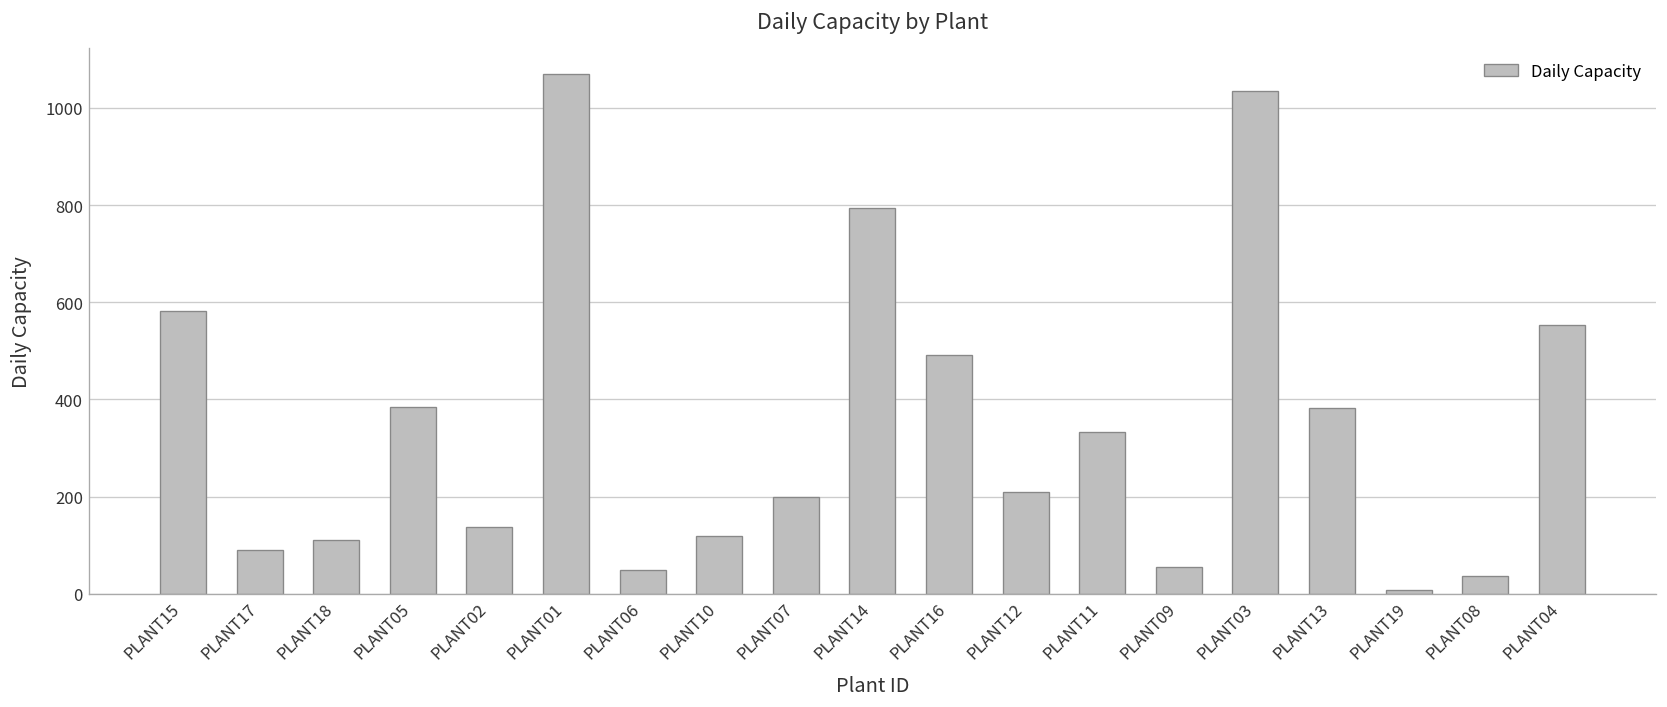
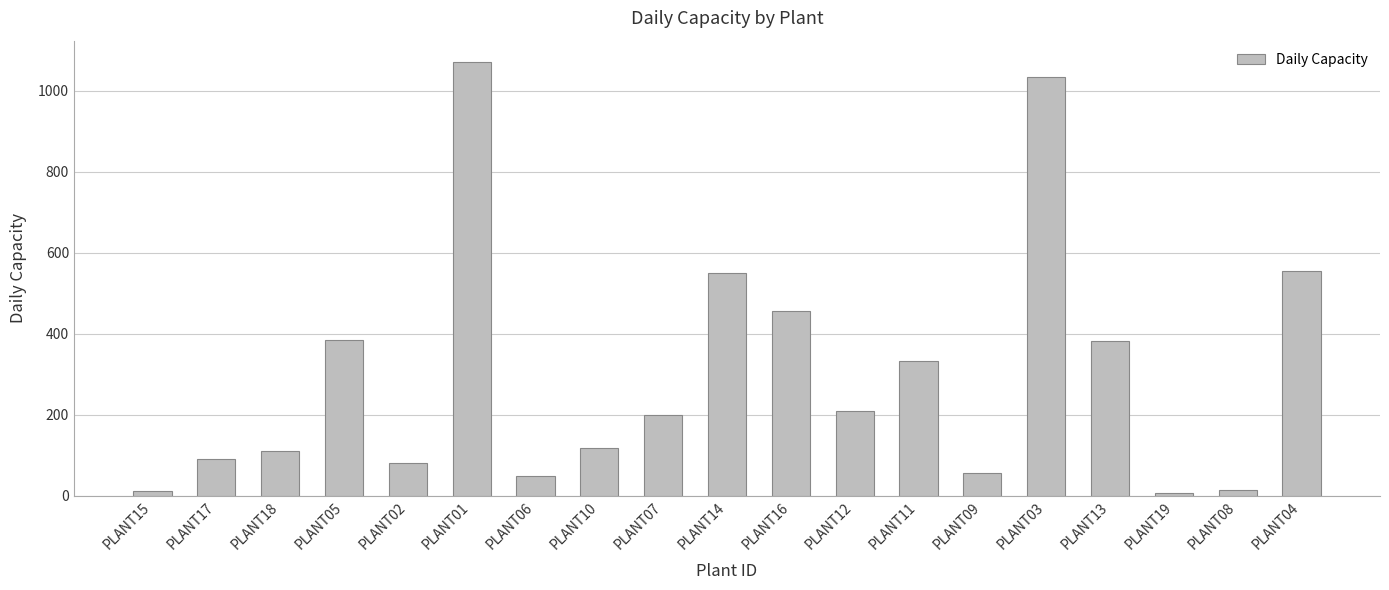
  {
-   "PLANT15": 580,
+   "PLANT15": 10,
    "PLANT17": 90,
    "PLANT18": 110,
    "PLANT05": 390,
-   "PLANT02": 140,
+   "PLANT02": 80,
    "PLANT01": 1070,
    "PLANT06": 50,
    "PLANT10": 120,
    "PLANT07": 200,
-   "PLANT14": 790,
-   "PLANT16": 490,
+   "PLANT14": 550,
+   "PLANT16": 460,
    "PLANT12": 210,
    "PLANT11": 330,
    "PLANT09": 60,
    "PLANT03": 1040,
    "PLANT13": 380,
    "PLANT19": 10,
-   "PLANT08": 40,
+   "PLANT08": 10,
    "PLANT04": 550
  }
